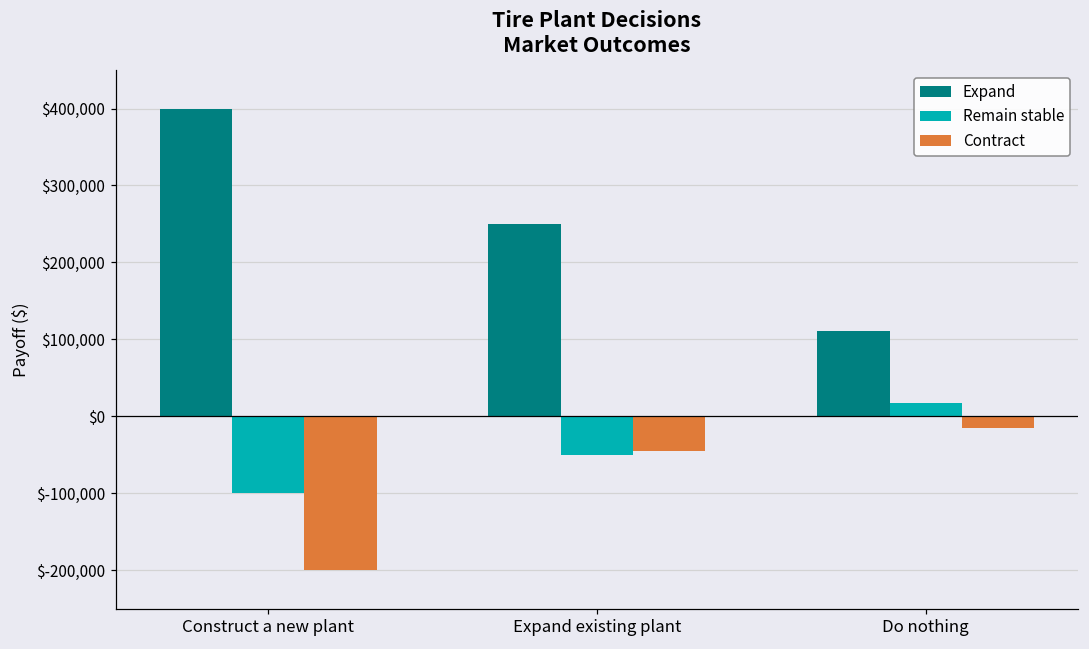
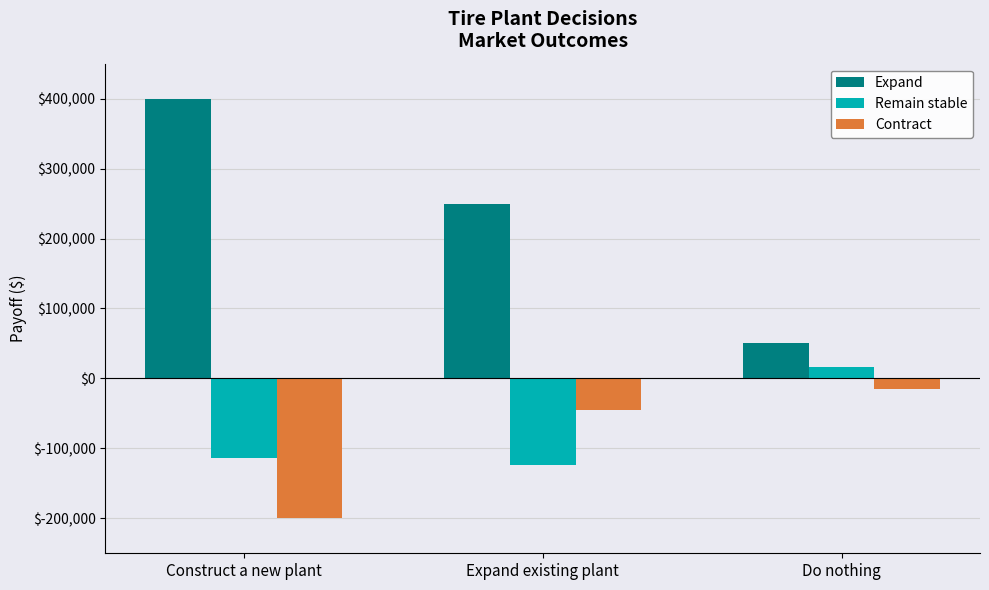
  {
    "Expand": {
      "Construct a new plant": "$400,000",
      "Expand existing plant": "$250,000",
-     "Do nothing": "$110,000"
+     "Do nothing": "$50,000"
    },
    "Remain stable": {
-     "Construct a new plant": "$-100,000",
-     "Expand existing plant": "$-50,000",
+     "Construct a new plant": "$-110,000",
+     "Expand existing plant": "$-120,000",
      "Do nothing": "$20,000"
    },
    "Contract": {
      "Construct a new plant": "$-200,000",
      "Expand existing plant": "$-40,000",
      "Do nothing": "$-10,000"
    }
  }
